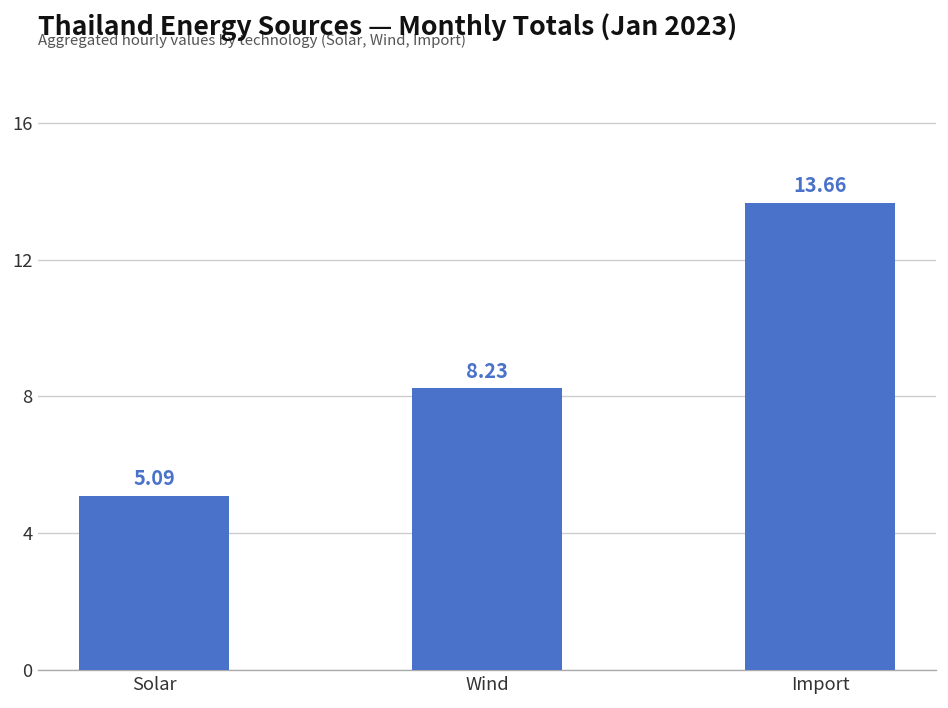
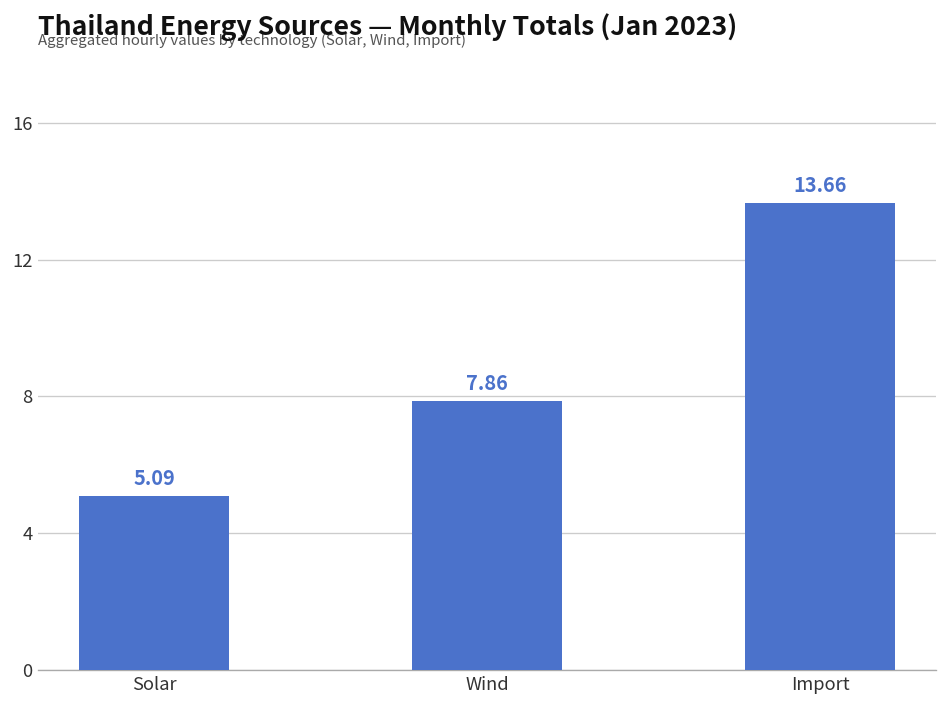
  {
    "Solar": 5.09,
-   "Wind": 8.23,
+   "Wind": 7.86,
    "Import": 13.66
  }
